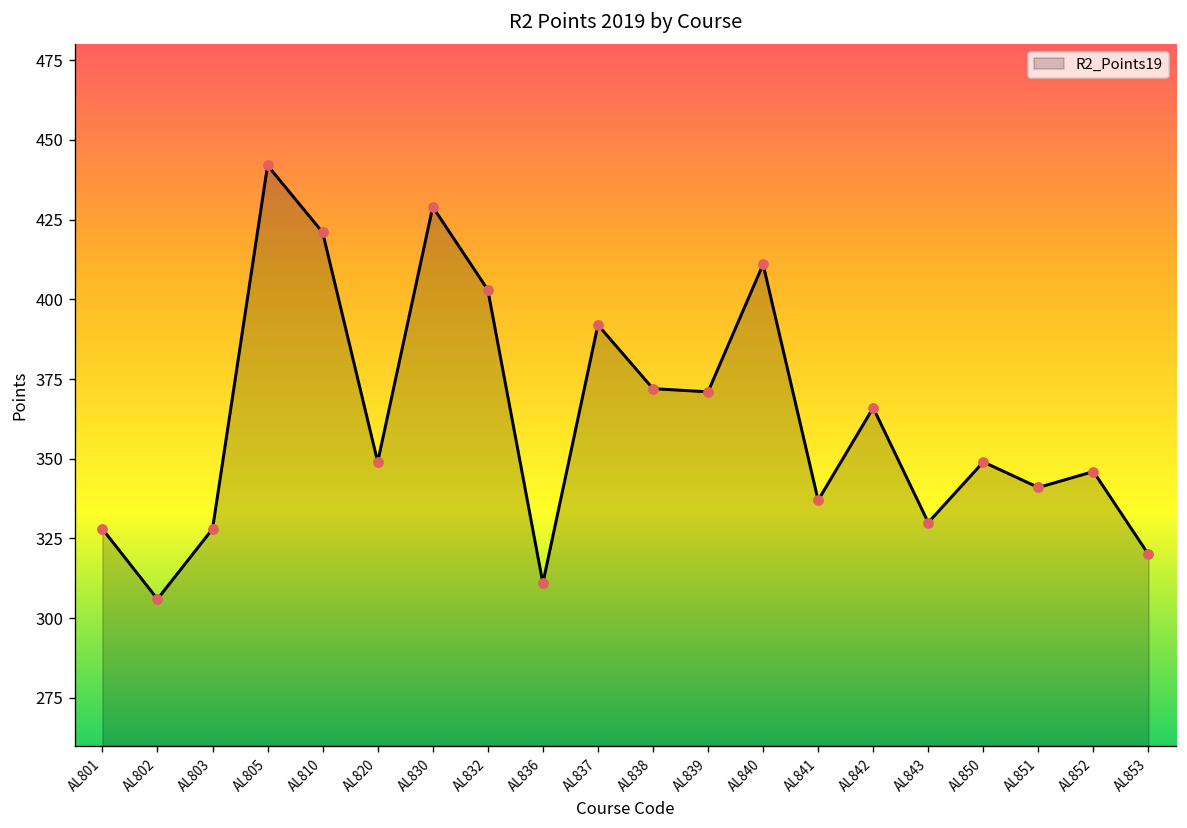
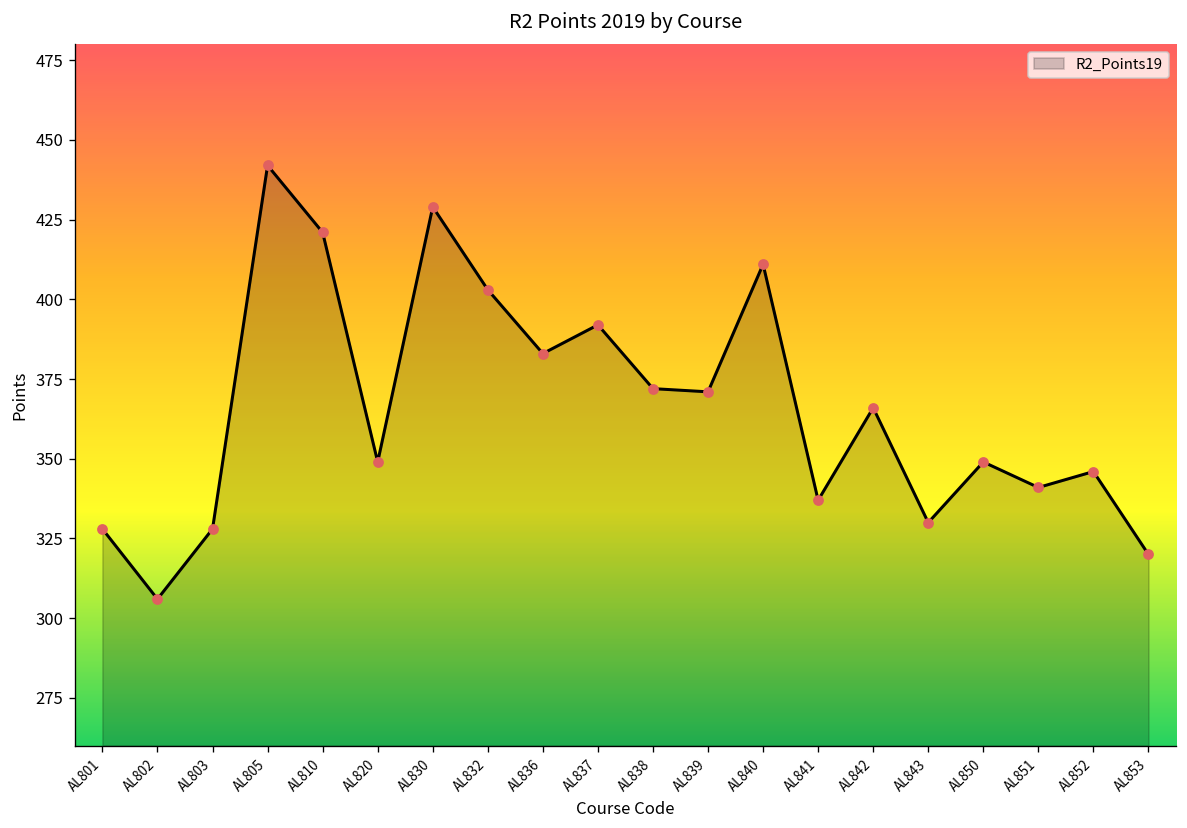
  {
    "AL801": 328,
    "AL802": 306,
    "AL803": 328,
    "AL805": 442,
    "AL810": 421,
    "AL820": 349,
    "AL830": 429,
    "AL832": 403,
-   "AL836": 311,
+   "AL836": 383,
    "AL837": 392,
    "AL838": 372,
    "AL839": 371,
    "AL840": 411,
    "AL841": 337,
    "AL842": 366,
    "AL843": 330,
    "AL850": 349,
    "AL851": 341,
    "AL852": 346,
    "AL853": 320
  }
